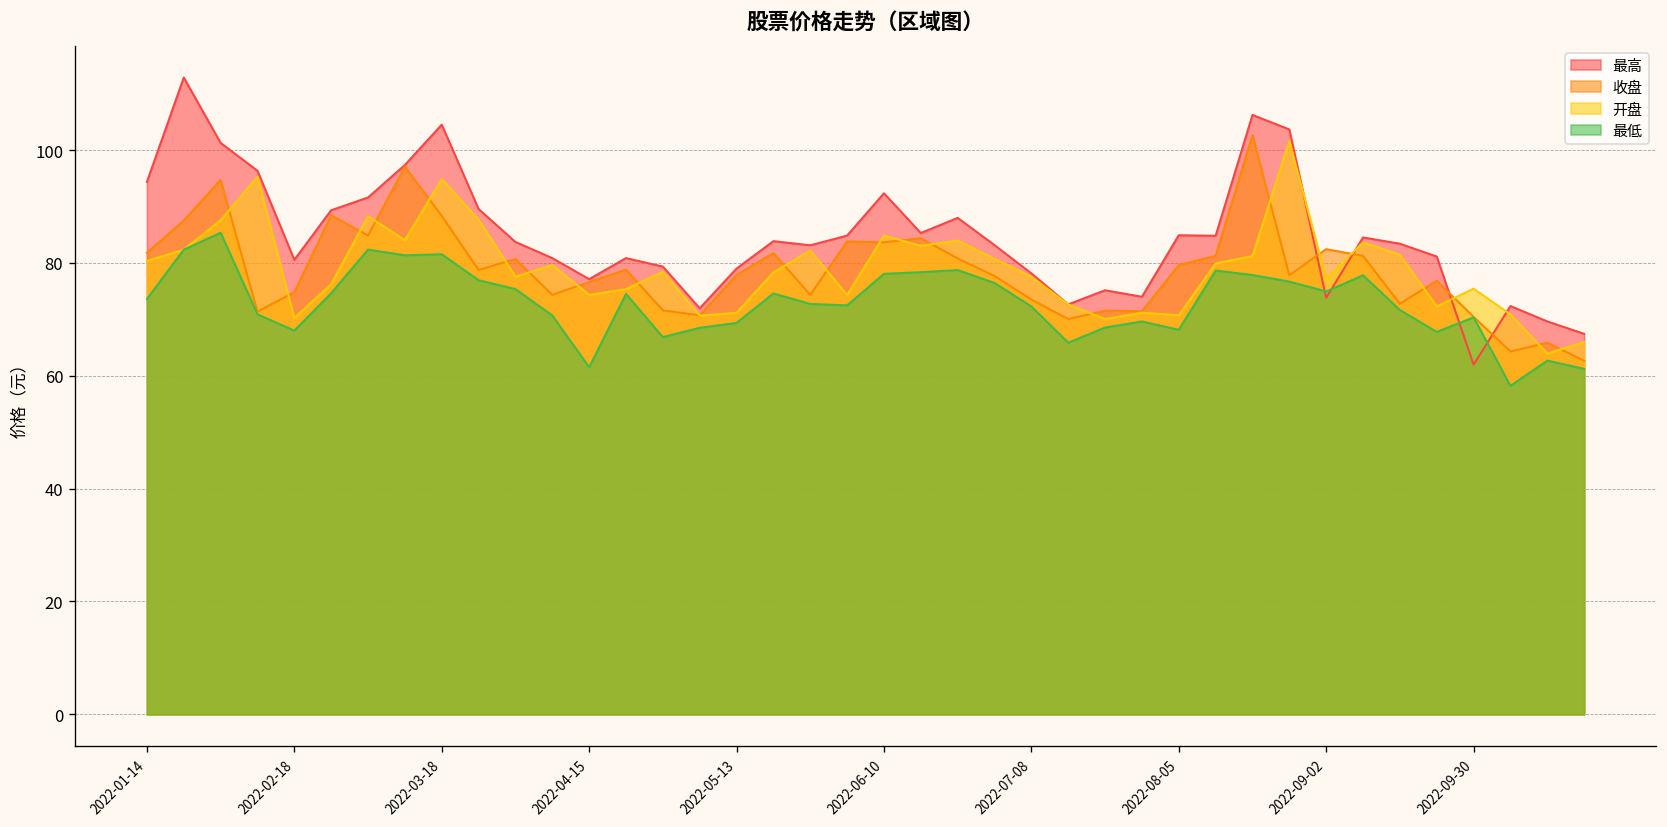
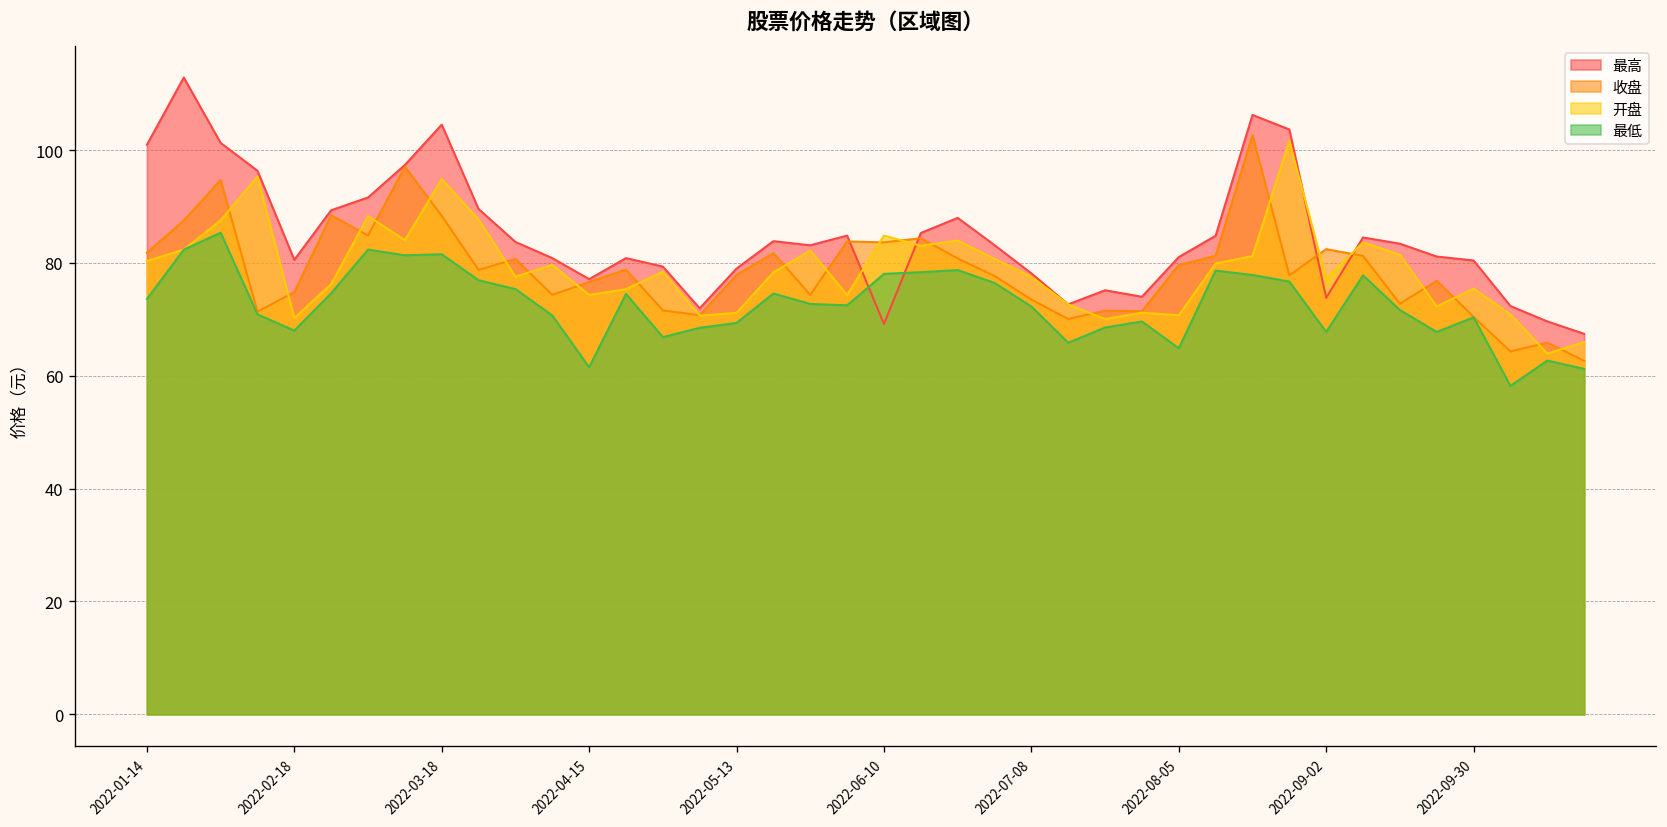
  {
    "最高": {
-     "2022-01-14": 94,
+     "2022-01-14": 101,
      "2022-02-18": 81,
      "2022-03-18": 105,
      "2022-05-13": 79,
-     "2022-06-10": 92,
+     "2022-06-10": 69,
      "2022-07-08": 78,
-     "2022-08-05": 85,
+     "2022-08-05": 81,
      "2022-09-02": 74,
-     "2022-09-30": 62
+     "2022-09-30": 80
    },
    "最低": {
      "2022-01-14": 74,
      "2022-02-18": 68,
      "2022-03-18": 82,
      "2022-04-15": 62,
      "2022-05-13": 69,
      "2022-06-10": 78,
      "2022-07-08": 72,
-     "2022-08-05": 68,
-     "2022-09-02": 75
+     "2022-08-05": 65,
+     "2022-09-02": 68
    }
  }
